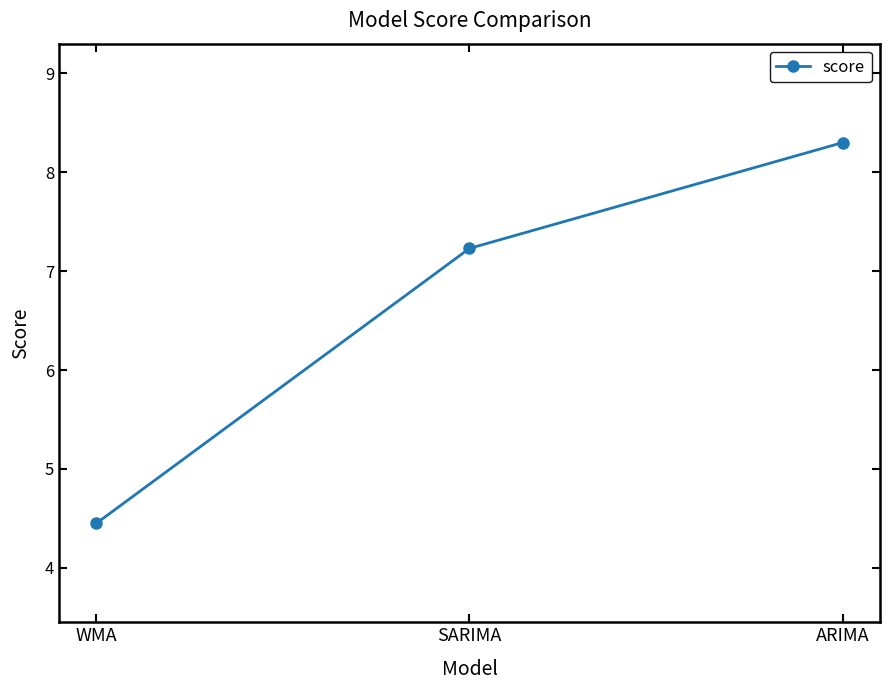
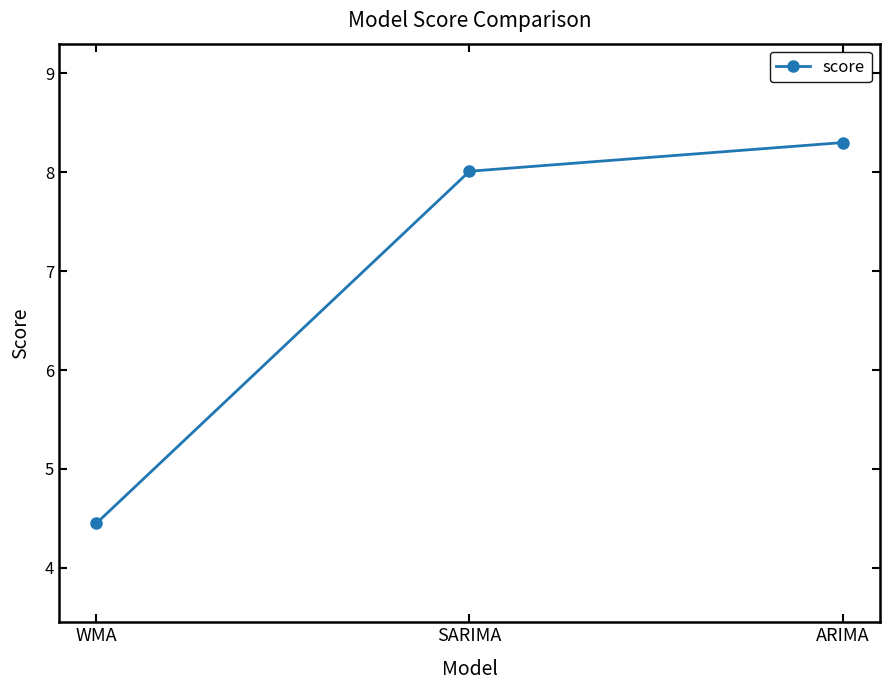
  {
    "WMA": 4.5,
-   "SARIMA": 7.2,
+   "SARIMA": 8.0,
    "ARIMA": 8.3
  }
